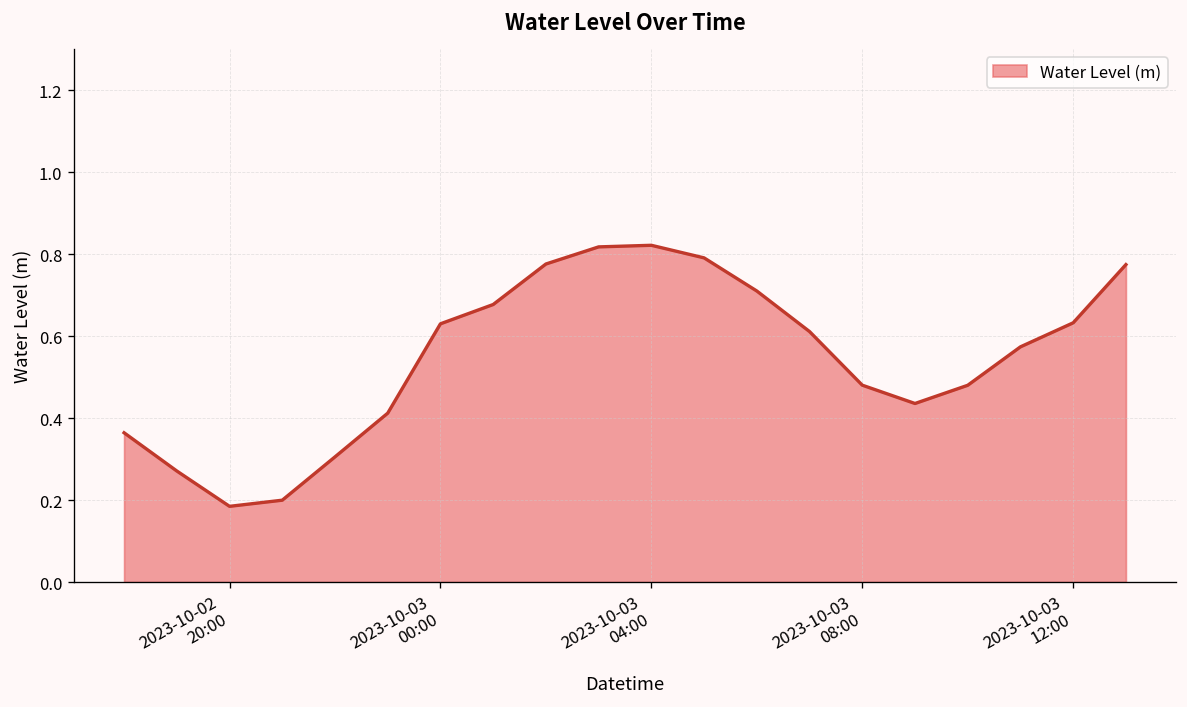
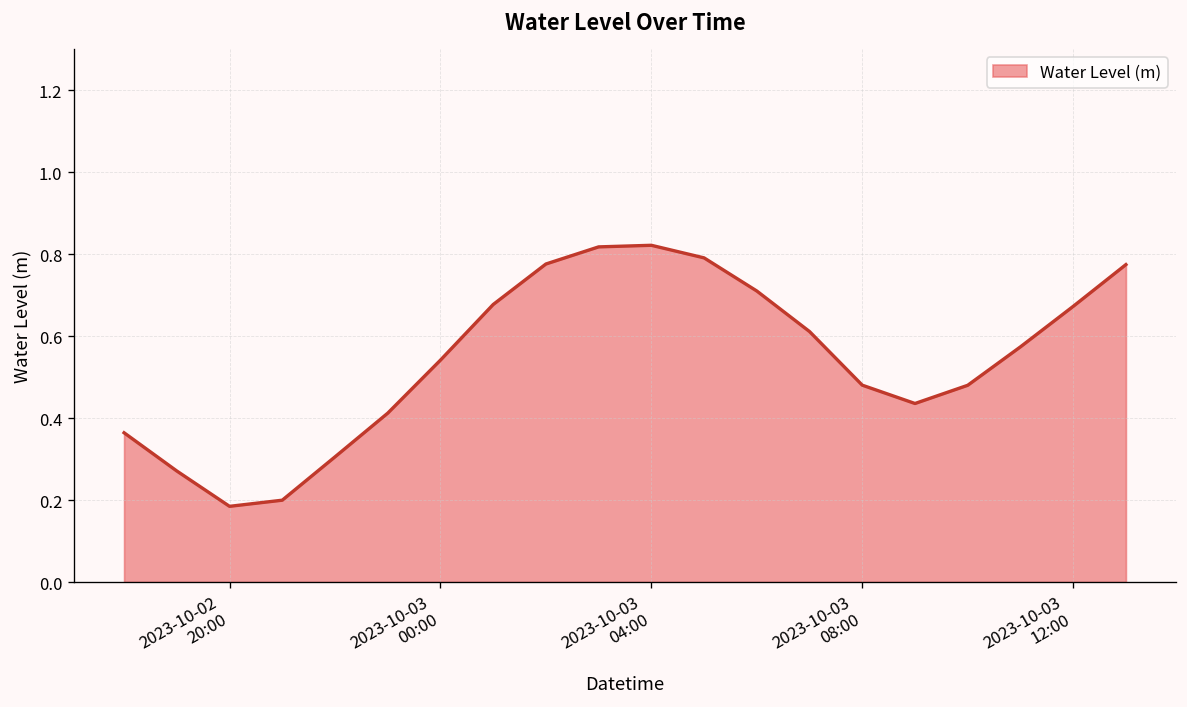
  {
    "2023-10-02 20:00": 0.18,
-   "2023-10-03 00:00": 0.63,
+   "2023-10-03 00:00": 0.54,
    "2023-10-03 04:00": 0.82,
    "2023-10-03 08:00": 0.48,
-   "2023-10-03 12:00": 0.63
+   "2023-10-03 12:00": 0.67
  }
